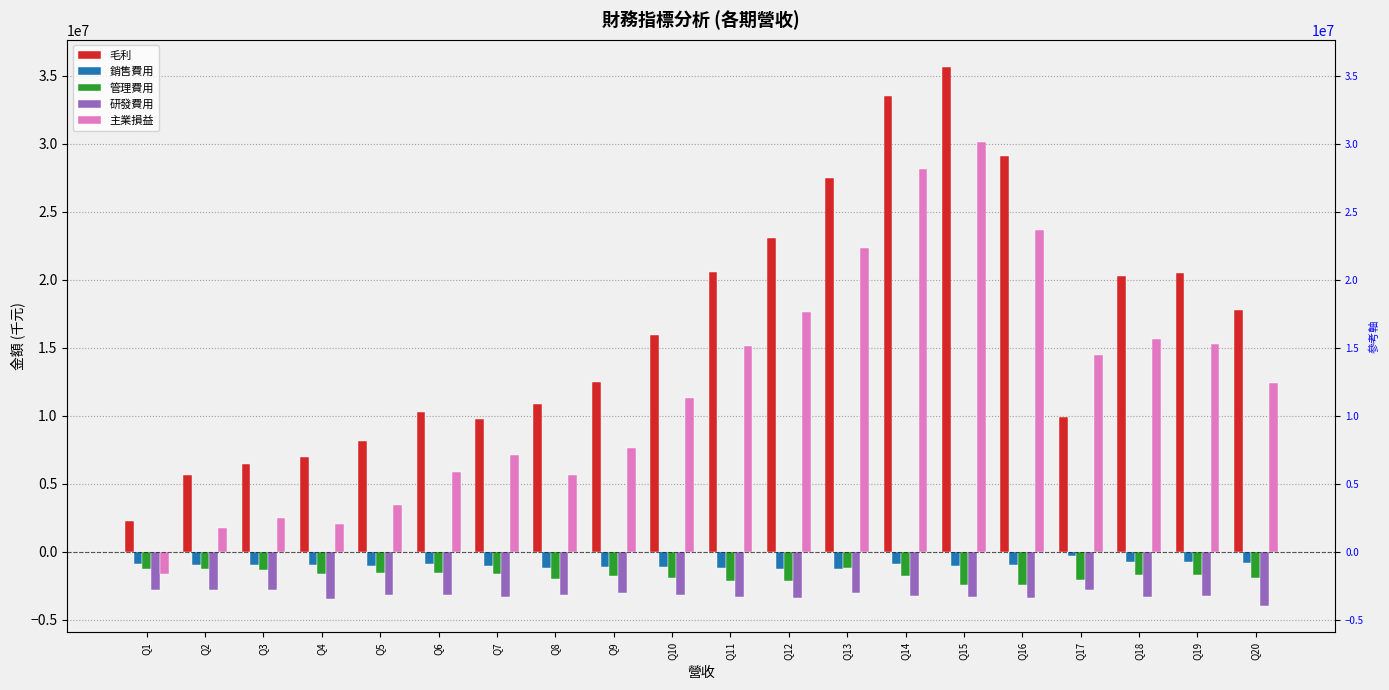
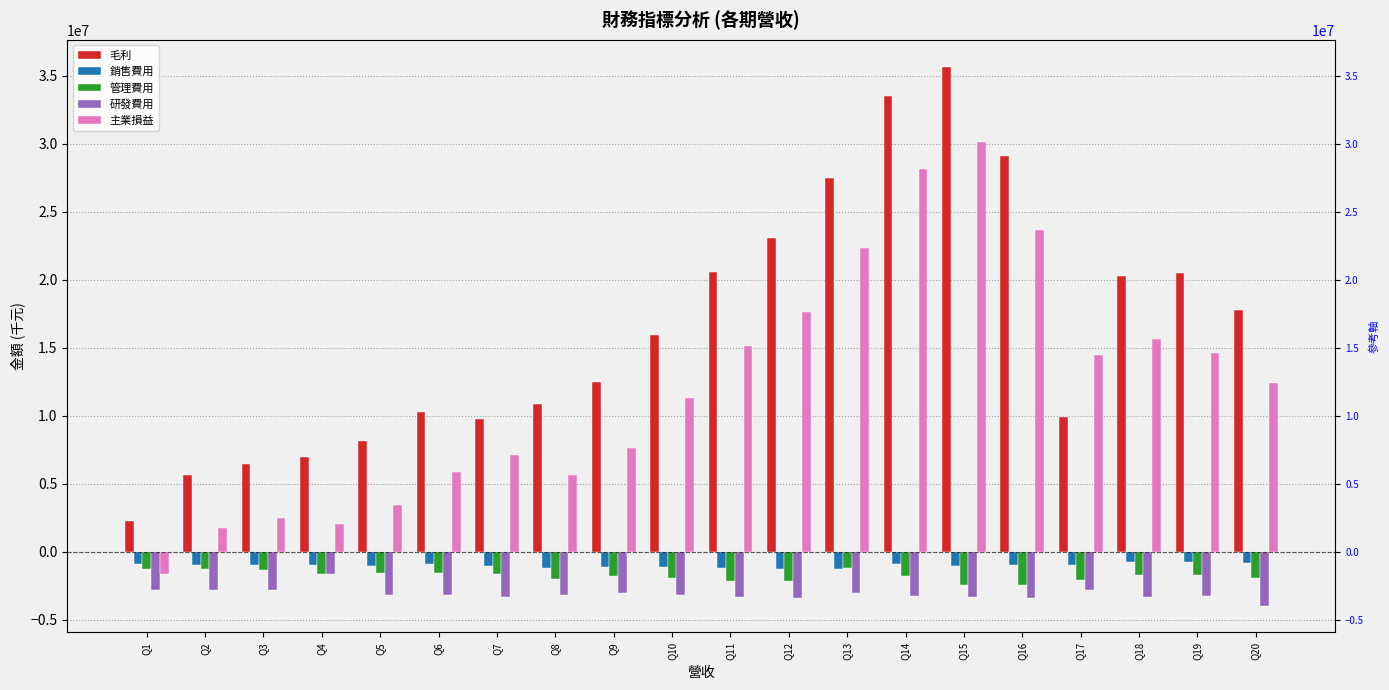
  {
    "毛利": {
      "Q1": 2300000,
      "Q2": 5700000,
      "Q3": 6400000,
      "Q4": 7000000,
      "Q5": 8100000,
      "Q6": 10300000,
      "Q7": 9800000,
      "Q8": 10800000,
      "Q9": 12500000,
      "Q10": 15900000,
      "Q11": 20500000,
      "Q12": 23100000,
      "Q13": 27500000,
      "Q14": 33500000,
      "Q15": 35700000,
      "Q16": 29100000,
      "Q17": 9900000,
      "Q18": 20300000,
      "Q19": 20500000,
      "Q20": 17800000
    },
    "銷售費用": {
      "Q1": -900000,
      "Q2": -1000000,
      "Q3": -1000000,
      "Q4": -1000000,
      "Q5": -1000000,
      "Q6": -900000,
      "Q7": -1000000,
      "Q8": -1200000,
      "Q9": -1100000,
      "Q10": -1100000,
      "Q11": -1200000,
      "Q12": -1200000,
      "Q13": -1300000,
      "Q14": -900000,
      "Q15": -1100000,
      "Q16": -1000000,
-     "Q17": -300000,
+     "Q17": -1000000,
      "Q18": -700000,
      "Q19": -700000,
      "Q20": -800000
    },
    "管理費用": {
      "Q1": -1200000,
      "Q2": -1300000,
      "Q3": -1300000,
      "Q4": -1600000,
      "Q5": -1500000,
      "Q6": -1500000,
      "Q7": -1600000,
      "Q8": -2000000,
      "Q9": -1800000,
      "Q10": -1900000,
      "Q11": -2100000,
      "Q12": -2200000,
      "Q13": -1200000,
      "Q14": -1800000,
      "Q15": -2400000,
      "Q16": -2400000,
      "Q17": -2100000,
      "Q18": -1700000,
      "Q19": -1700000,
      "Q20": -1900000
    },
    "研發費用": {
      "Q1": -2800000,
      "Q2": -2800000,
      "Q3": -2800000,
-     "Q4": -3500000,
+     "Q4": -1600000,
      "Q5": -3200000,
      "Q6": -3200000,
      "Q7": -3300000,
      "Q8": -3200000,
      "Q9": -3000000,
      "Q10": -3200000,
      "Q11": -3300000,
      "Q12": -3400000,
      "Q13": -3000000,
      "Q14": -3200000,
      "Q15": -3300000,
      "Q16": -3400000,
      "Q17": -2800000,
      "Q18": -3300000,
      "Q19": -3300000,
      "Q20": -3900000
    },
    "主業損益": {
      "Q1": -1600000,
      "Q2": 1800000,
      "Q3": 2500000,
      "Q4": 2000000,
      "Q5": 3400000,
      "Q6": 5800000,
      "Q7": 7100000,
      "Q8": 5600000,
      "Q9": 7600000,
      "Q10": 11300000,
      "Q11": 15100000,
      "Q12": 17600000,
      "Q13": 22300000,
      "Q14": 28200000,
      "Q15": 30200000,
      "Q16": 23600000,
      "Q17": 14500000,
      "Q18": 15700000,
-     "Q19": 15300000,
+     "Q19": 14600000,
      "Q20": 12400000
    }
  }
